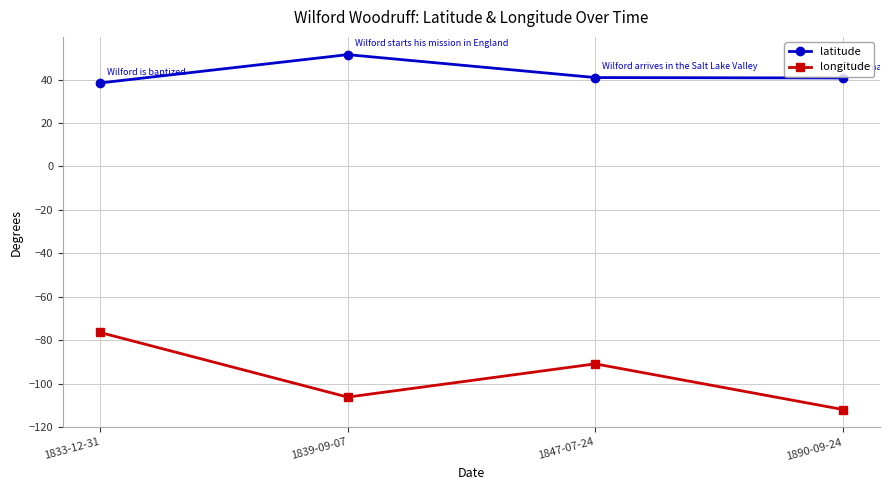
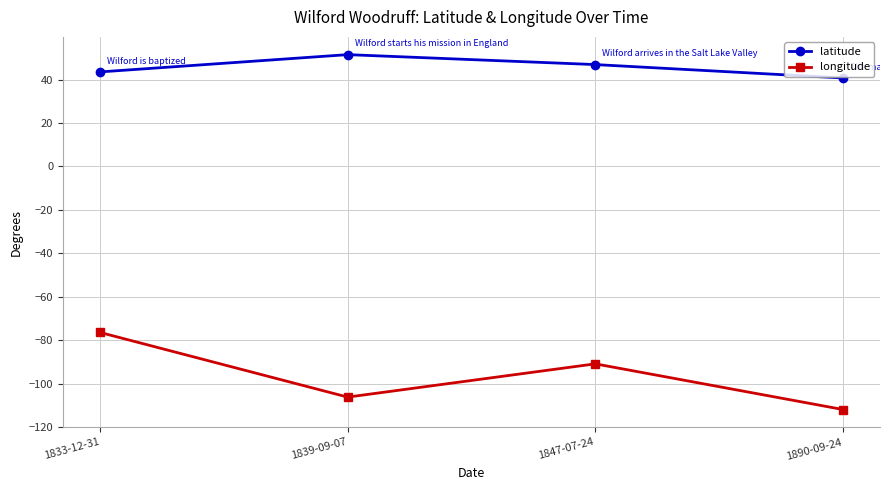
  {
    "latitude": {
-     "1833-12-31": 38,
+     "1833-12-31": 44,
      "1839-09-07": 52,
-     "1847-07-24": 41,
+     "1847-07-24": 47,
      "1890-09-24": 41
    },
    "longitude": {
      "1833-12-31": -76,
      "1839-09-07": -106,
      "1847-07-24": -91,
      "1890-09-24": -112
    }
  }
